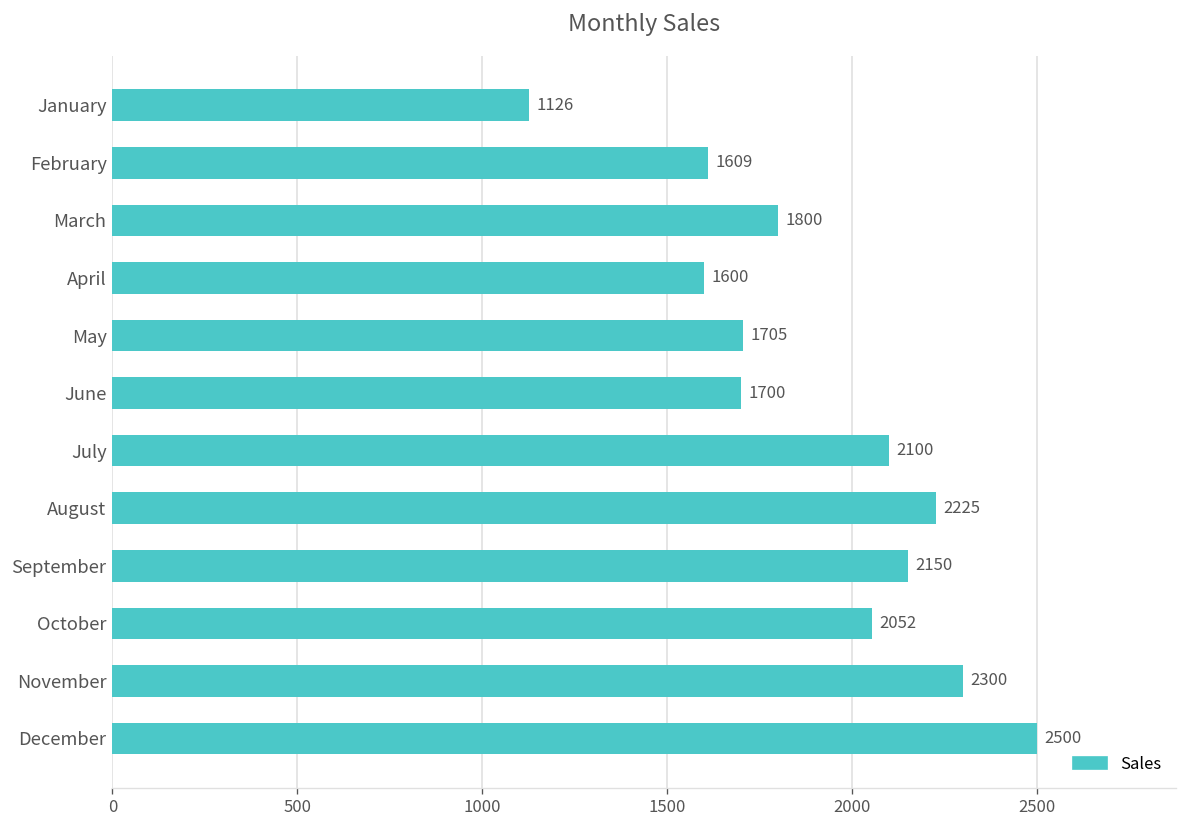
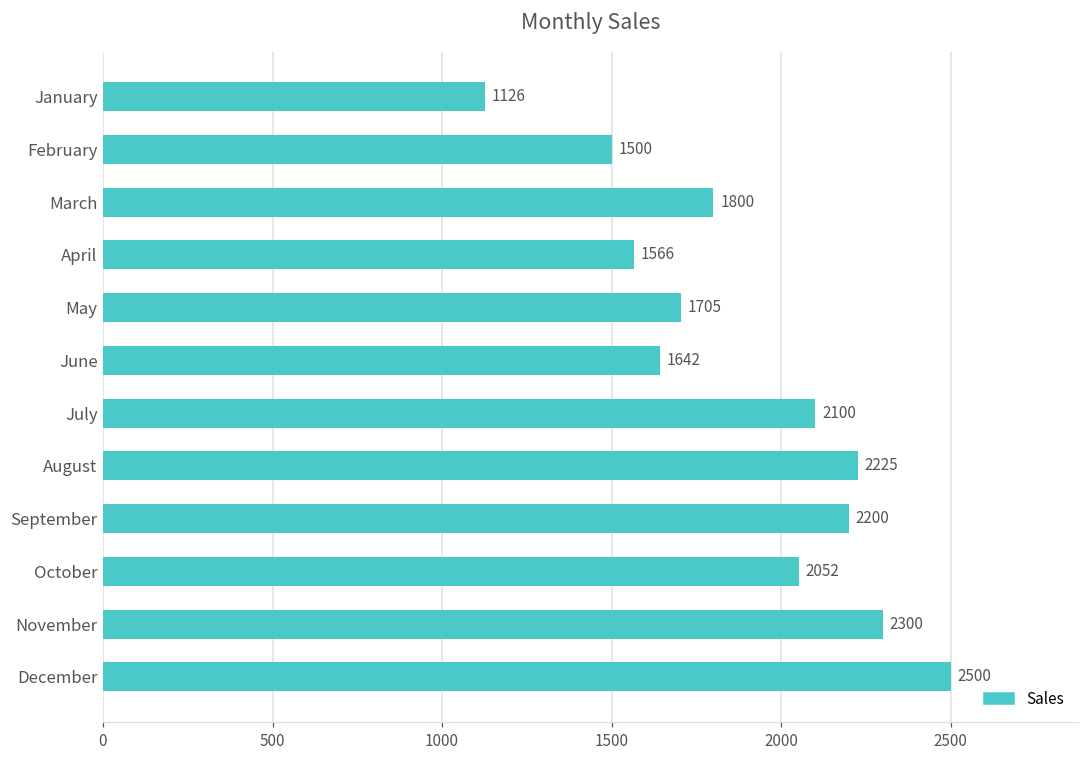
  {
    "January": 1126,
-   "February": 1609,
+   "February": 1500,
    "March": 1800,
-   "April": 1600,
+   "April": 1566,
    "May": 1705,
-   "June": 1700,
+   "June": 1642,
    "July": 2100,
    "August": 2225,
-   "September": 2150,
+   "September": 2200,
    "October": 2052,
    "November": 2300,
    "December": 2500
  }
